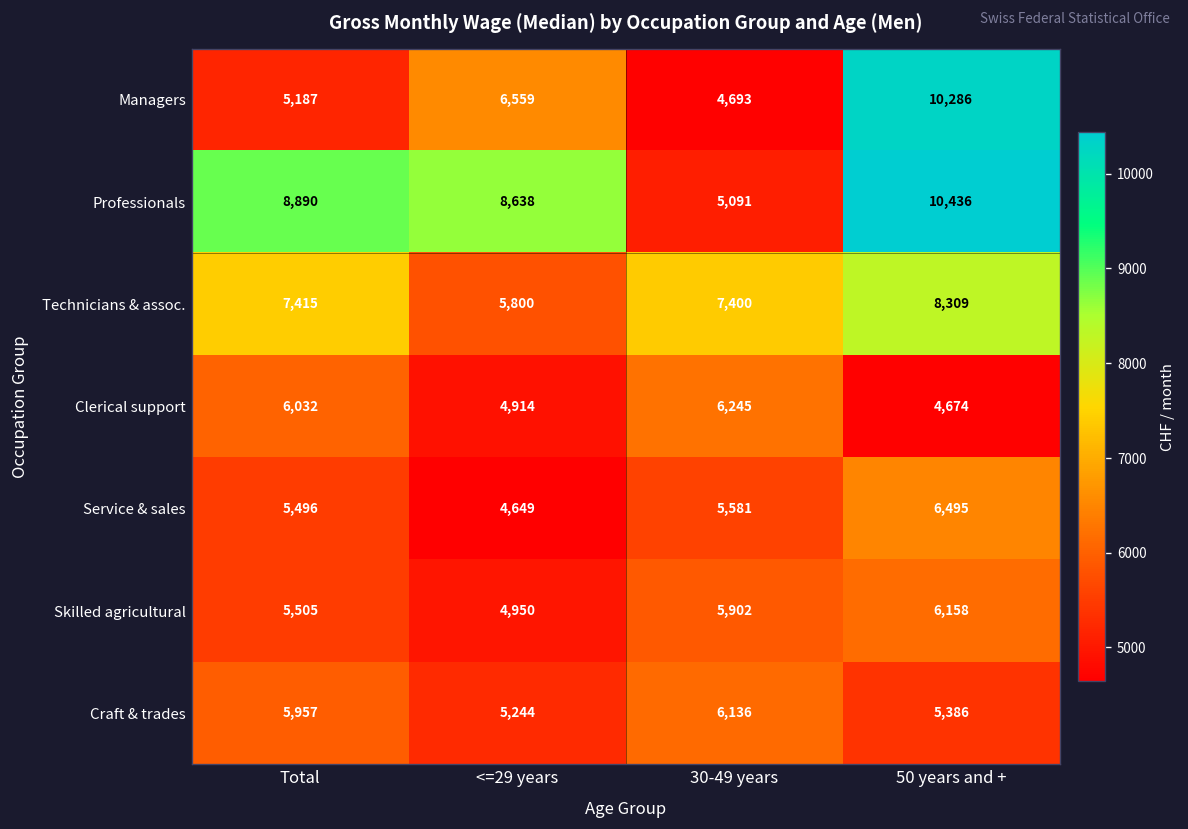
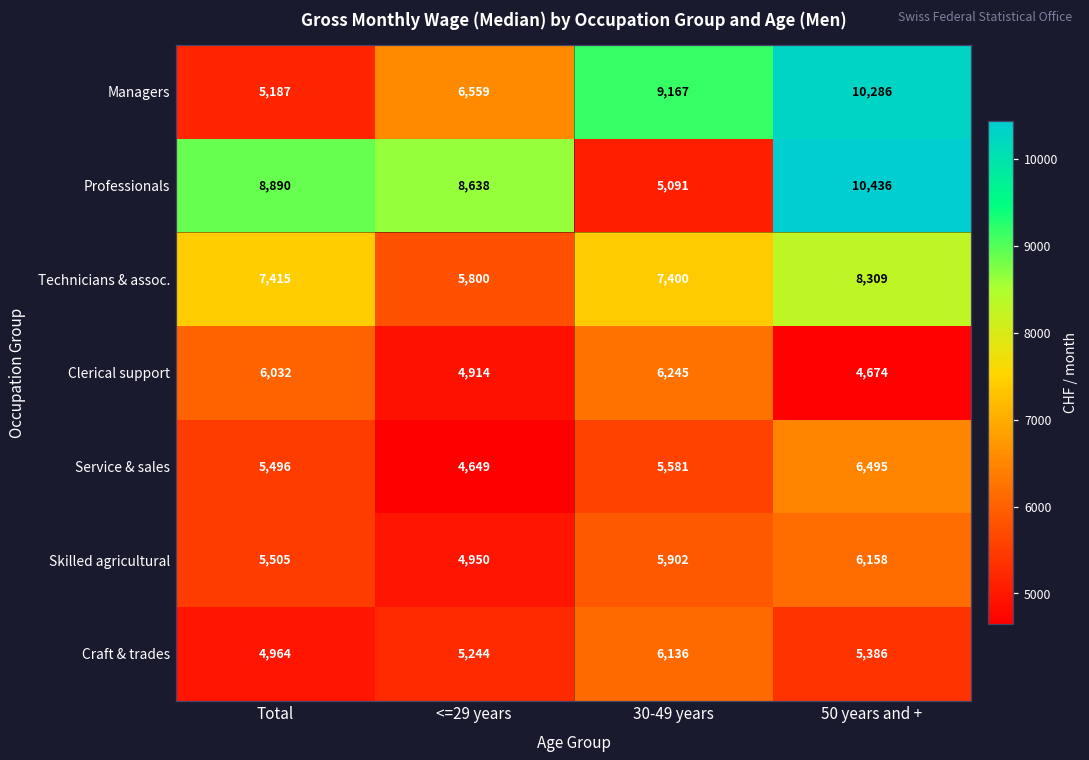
  {
    "Managers": {
      "Total": "5,187",
      "<=29 years": "6,559",
-     "30-49 years": "4,693",
+     "30-49 years": "9,167",
      "50 years and +": "10,286"
    },
    "Professionals": {
      "Total": "8,890",
      "<=29 years": "8,638",
      "30-49 years": "5,091",
      "50 years and +": "10,436"
    },
    "Technicians & assoc.": {
      "Total": "7,415",
      "<=29 years": "5,800",
      "30-49 years": "7,400",
      "50 years and +": "8,309"
    },
    "Clerical support": {
      "Total": "6,032",
      "<=29 years": "4,914",
      "30-49 years": "6,245",
      "50 years and +": "4,674"
    },
    "Service & sales": {
      "Total": "5,496",
      "<=29 years": "4,649",
      "30-49 years": "5,581",
      "50 years and +": "6,495"
    },
    "Skilled agricultural": {
      "Total": "5,505",
      "<=29 years": "4,950",
      "30-49 years": "5,902",
      "50 years and +": "6,158"
    },
    "Craft & trades": {
-     "Total": "5,957",
+     "Total": "4,964",
      "<=29 years": "5,244",
      "30-49 years": "6,136",
      "50 years and +": "5,386"
    }
  }
